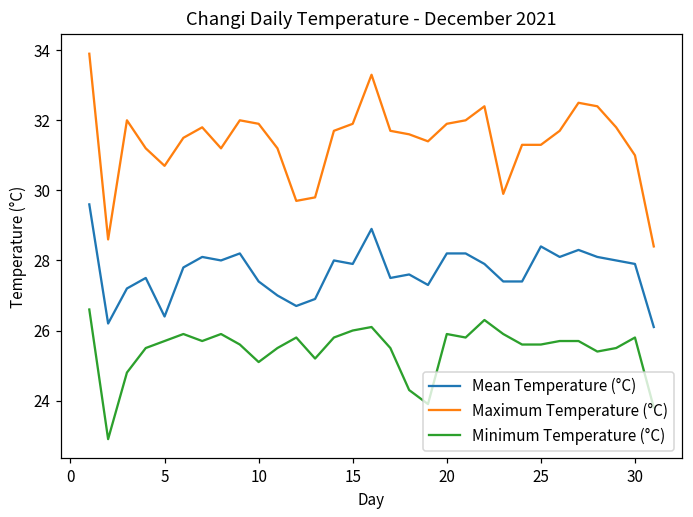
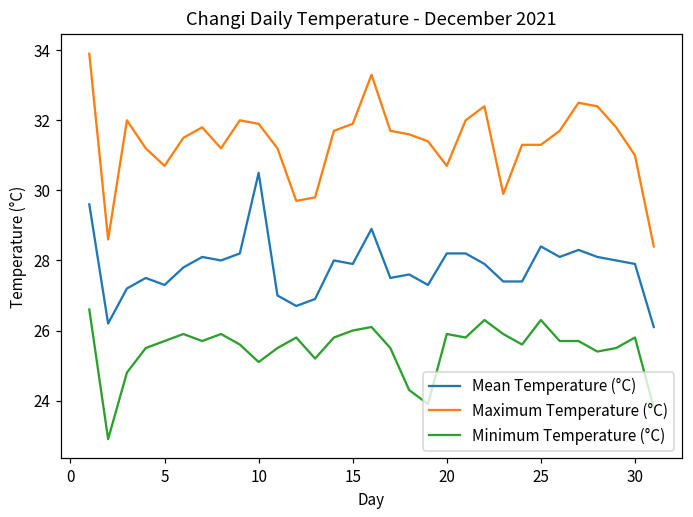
  {
    "Mean Temperature (°C)": {
-     "5": 26.4,
-     "10": 27.4,
+     "5": 27.3,
+     "10": 30.5,
      "15": 27.9,
      "20": 28.2,
      "25": 28.4,
      "30": 27.9
    },
    "Maximum Temperature (°C)": {
      "5": 30.7,
      "10": 31.9,
      "15": 31.9,
-     "20": 31.9,
+     "20": 30.7,
      "25": 31.3,
      "30": 31.0
    },
    "Minimum Temperature (°C)": {
      "5": 25.7,
      "10": 25.1,
      "15": 26.0,
      "20": 25.9,
-     "25": 25.6,
+     "25": 26.3,
      "30": 25.8
    }
  }
